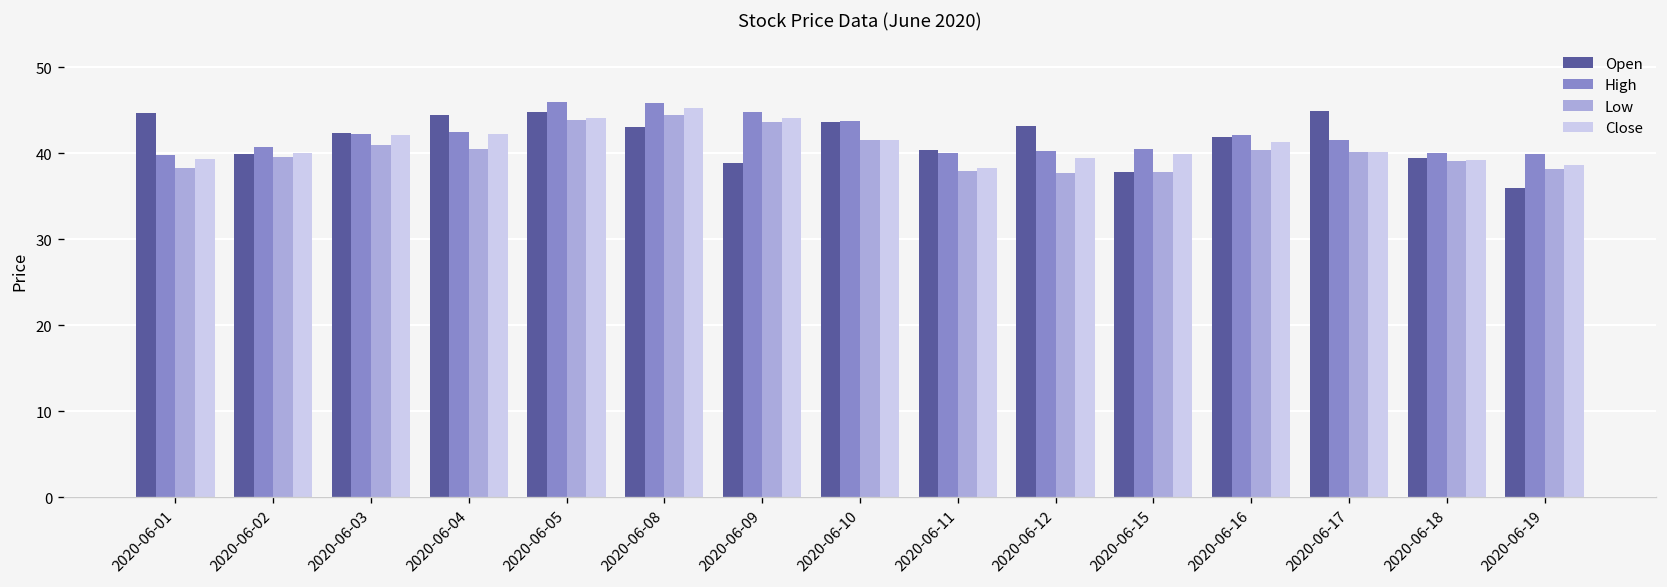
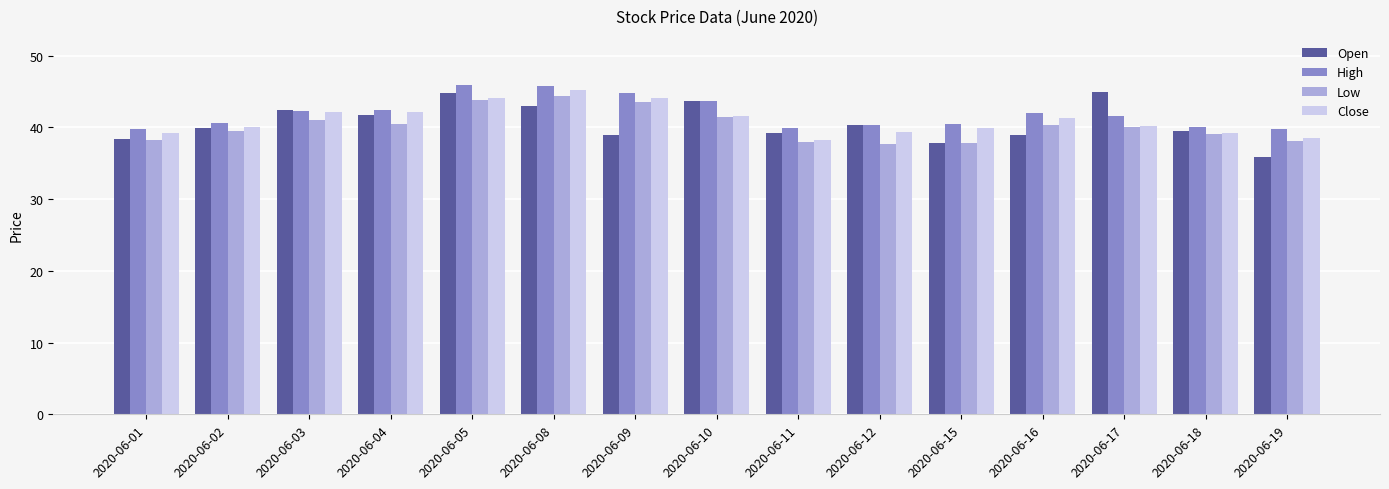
  {
    "Open": {
-     "2020-06-01": 45,
+     "2020-06-01": 38,
      "2020-06-02": 40,
      "2020-06-03": 42,
-     "2020-06-04": 44,
+     "2020-06-04": 42,
      "2020-06-05": 45,
      "2020-06-08": 43,
      "2020-06-09": 39,
      "2020-06-10": 44,
-     "2020-06-11": 40,
-     "2020-06-12": 43,
+     "2020-06-11": 39,
+     "2020-06-12": 40,
      "2020-06-15": 38,
-     "2020-06-16": 42,
+     "2020-06-16": 39,
      "2020-06-17": 45,
      "2020-06-18": 39,
      "2020-06-19": 36
    }
  }
